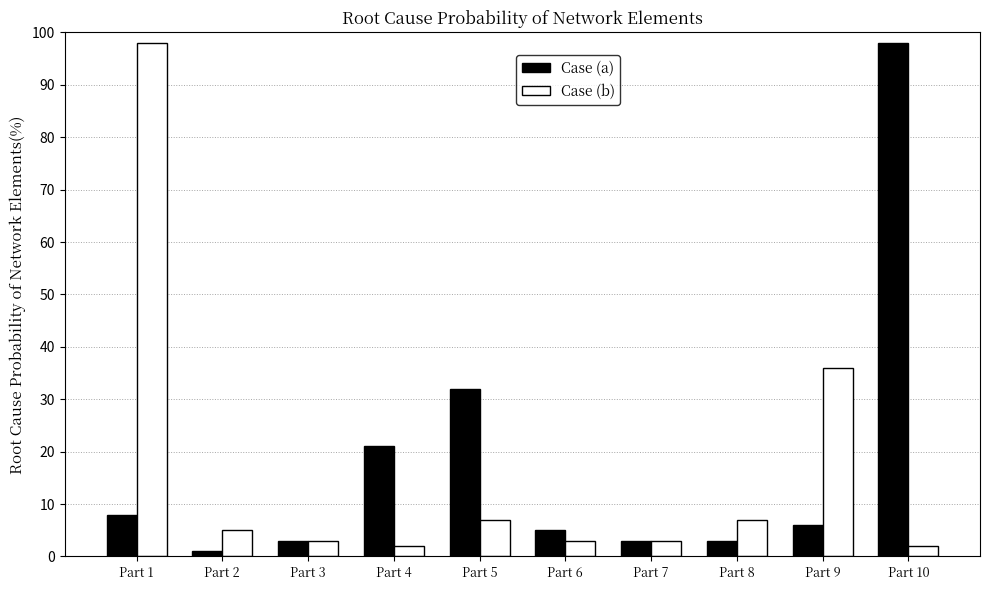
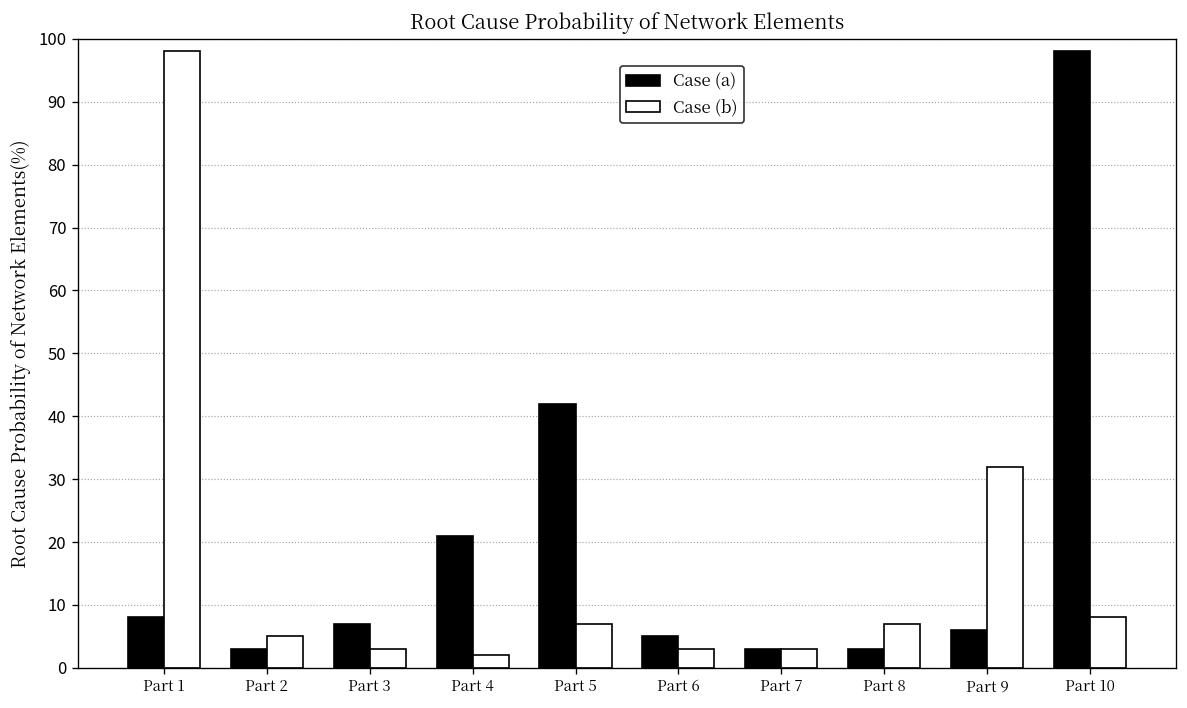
  {
    "Case (a)": {
      "Part 1": 8,
-     "Part 2": 1,
-     "Part 3": 3,
+     "Part 2": 3,
+     "Part 3": 7,
      "Part 4": 21,
-     "Part 5": 32,
+     "Part 5": 42,
      "Part 6": 5,
      "Part 7": 3,
      "Part 8": 3,
      "Part 9": 6,
      "Part 10": 98
    },
    "Case (b)": {
      "Part 1": 98,
      "Part 2": 5,
      "Part 3": 3,
      "Part 4": 2,
      "Part 5": 7,
      "Part 6": 3,
      "Part 7": 3,
      "Part 8": 7,
-     "Part 9": 36,
-     "Part 10": 2
+     "Part 9": 32,
+     "Part 10": 8
    }
  }
